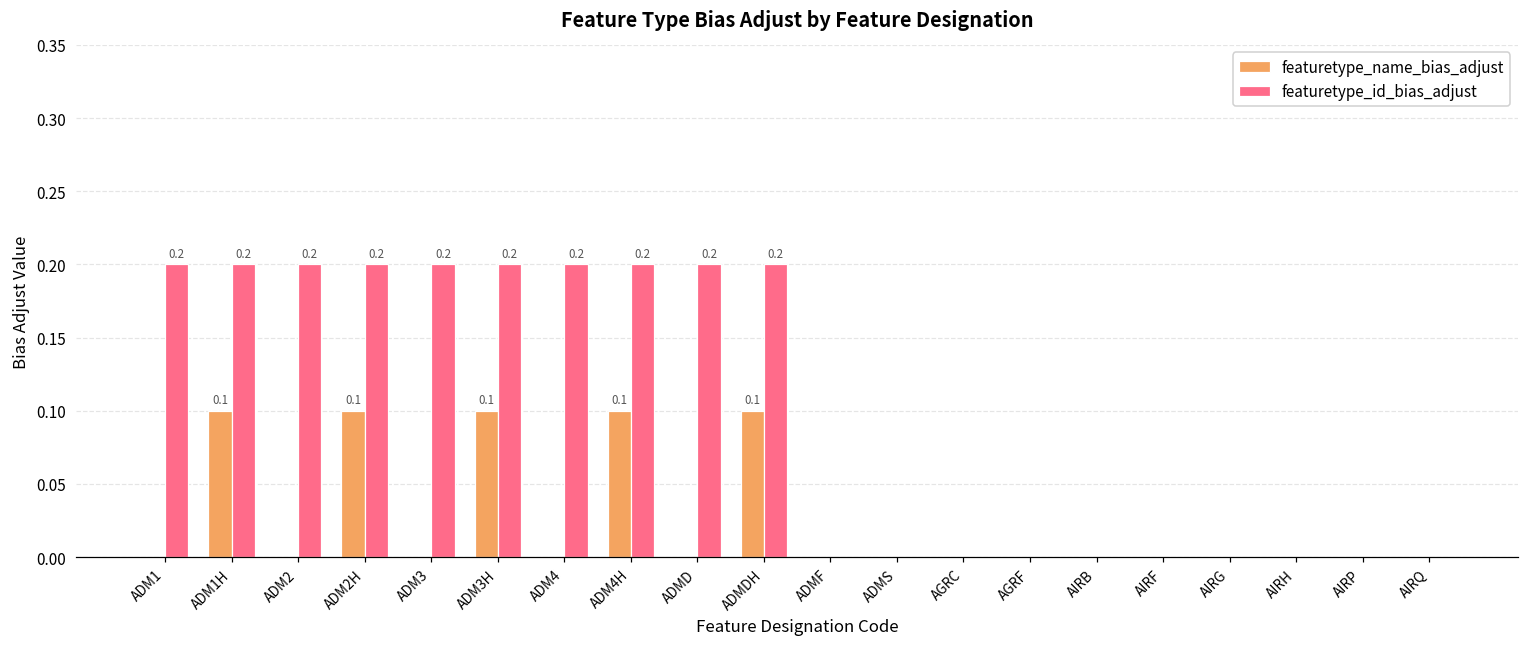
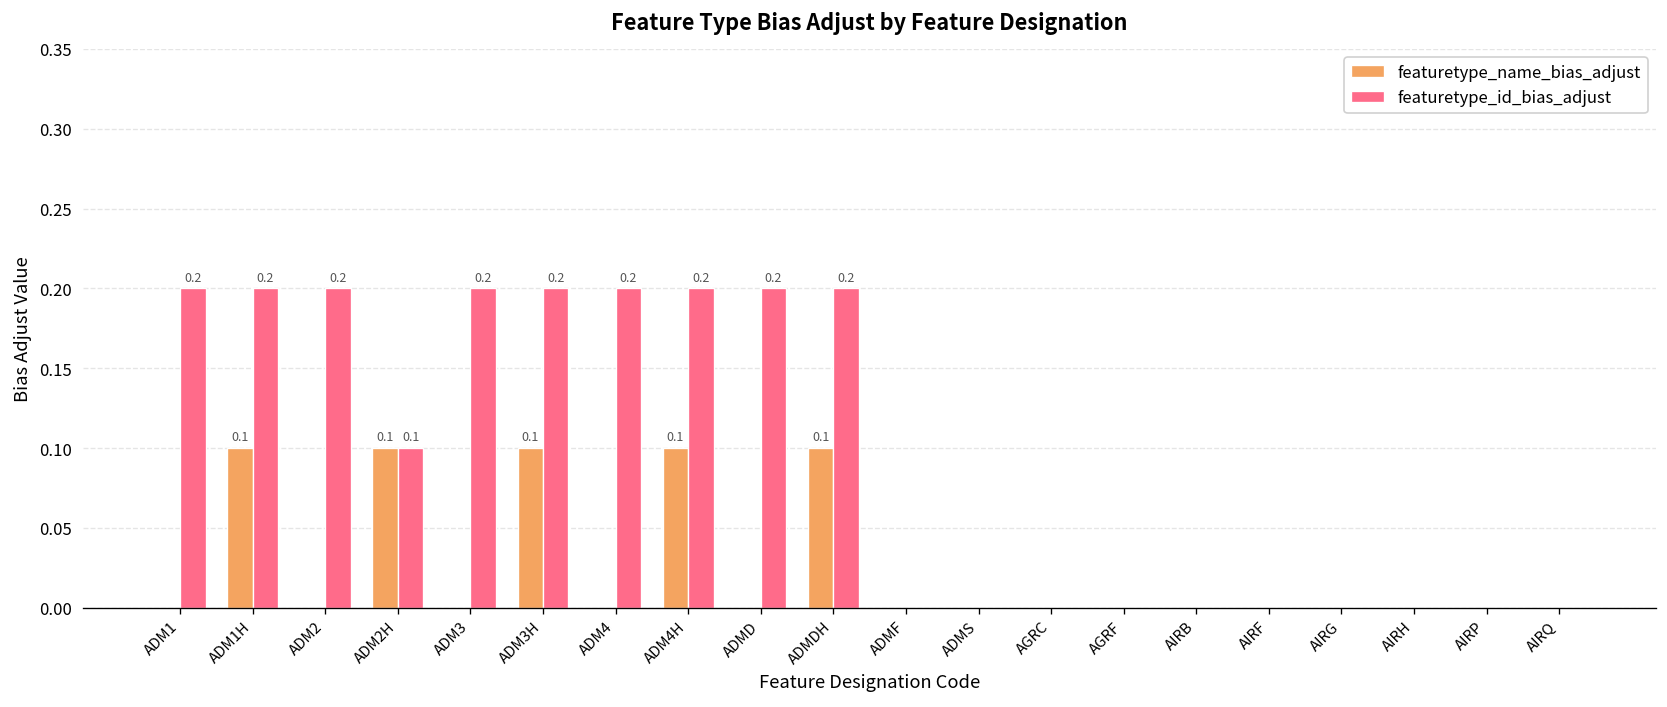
  {
    "featuretype_name_bias_adjust": {
      "ADM1H": 0.1,
      "ADM2H": 0.1,
      "ADM3H": 0.1,
      "ADM4H": 0.1,
      "ADMDH": 0.1
    },
    "featuretype_id_bias_adjust": {
      "ADM1": 0.2,
      "ADM1H": 0.2,
      "ADM2": 0.2,
-     "ADM2H": 0.2,
+     "ADM2H": 0.1,
      "ADM3": 0.2,
      "ADM3H": 0.2,
      "ADM4": 0.2,
      "ADM4H": 0.2,
      "ADMD": 0.2,
      "ADMDH": 0.2
    }
  }
